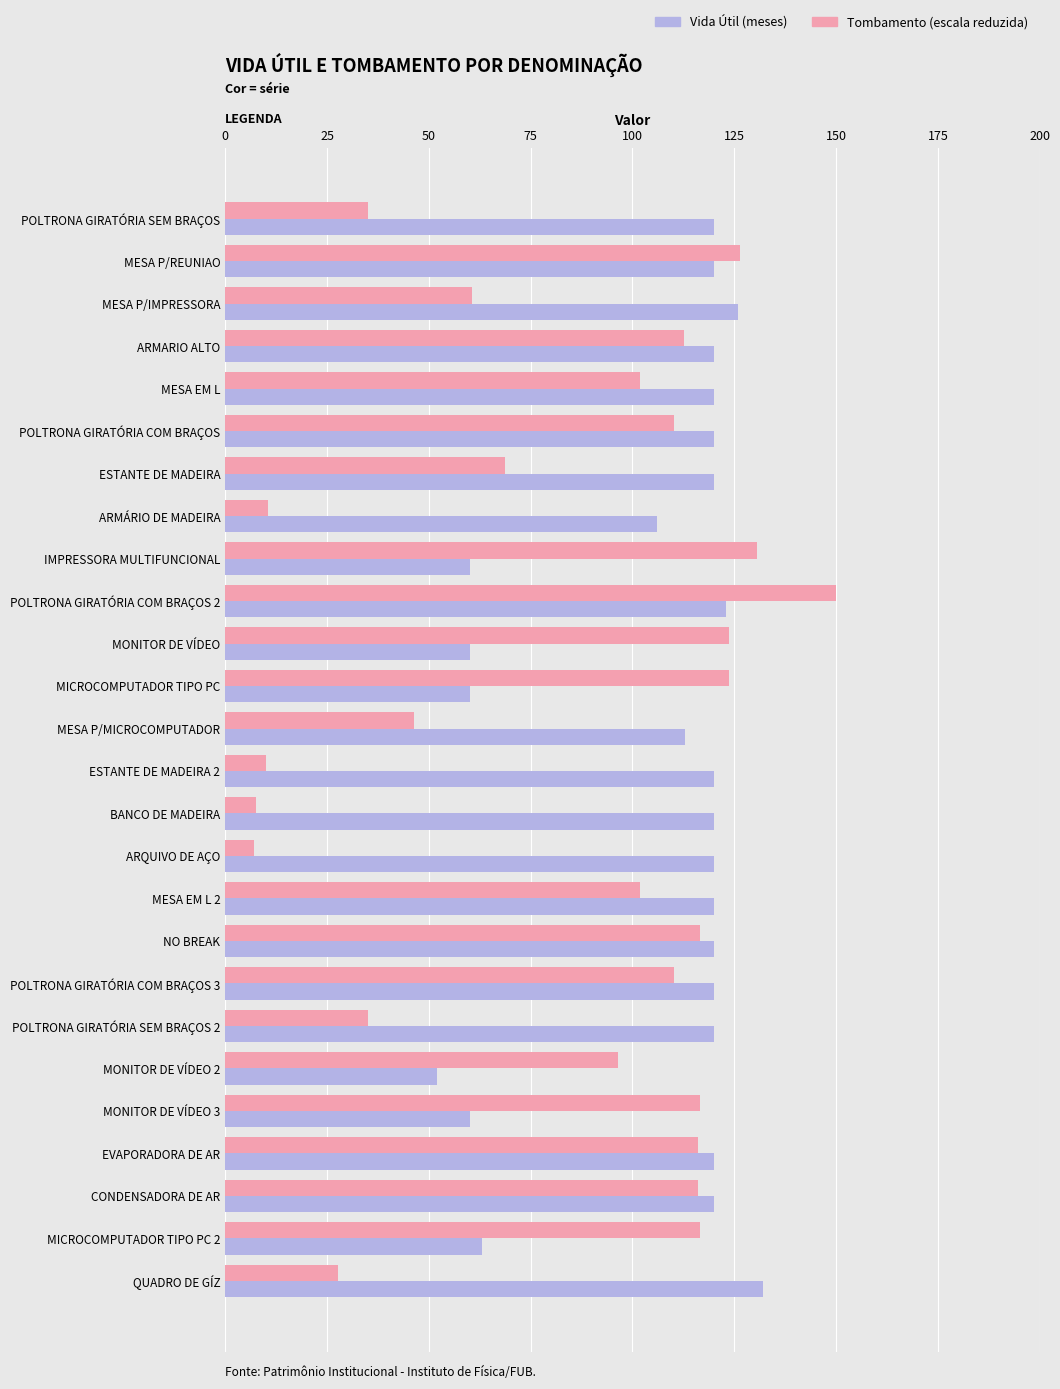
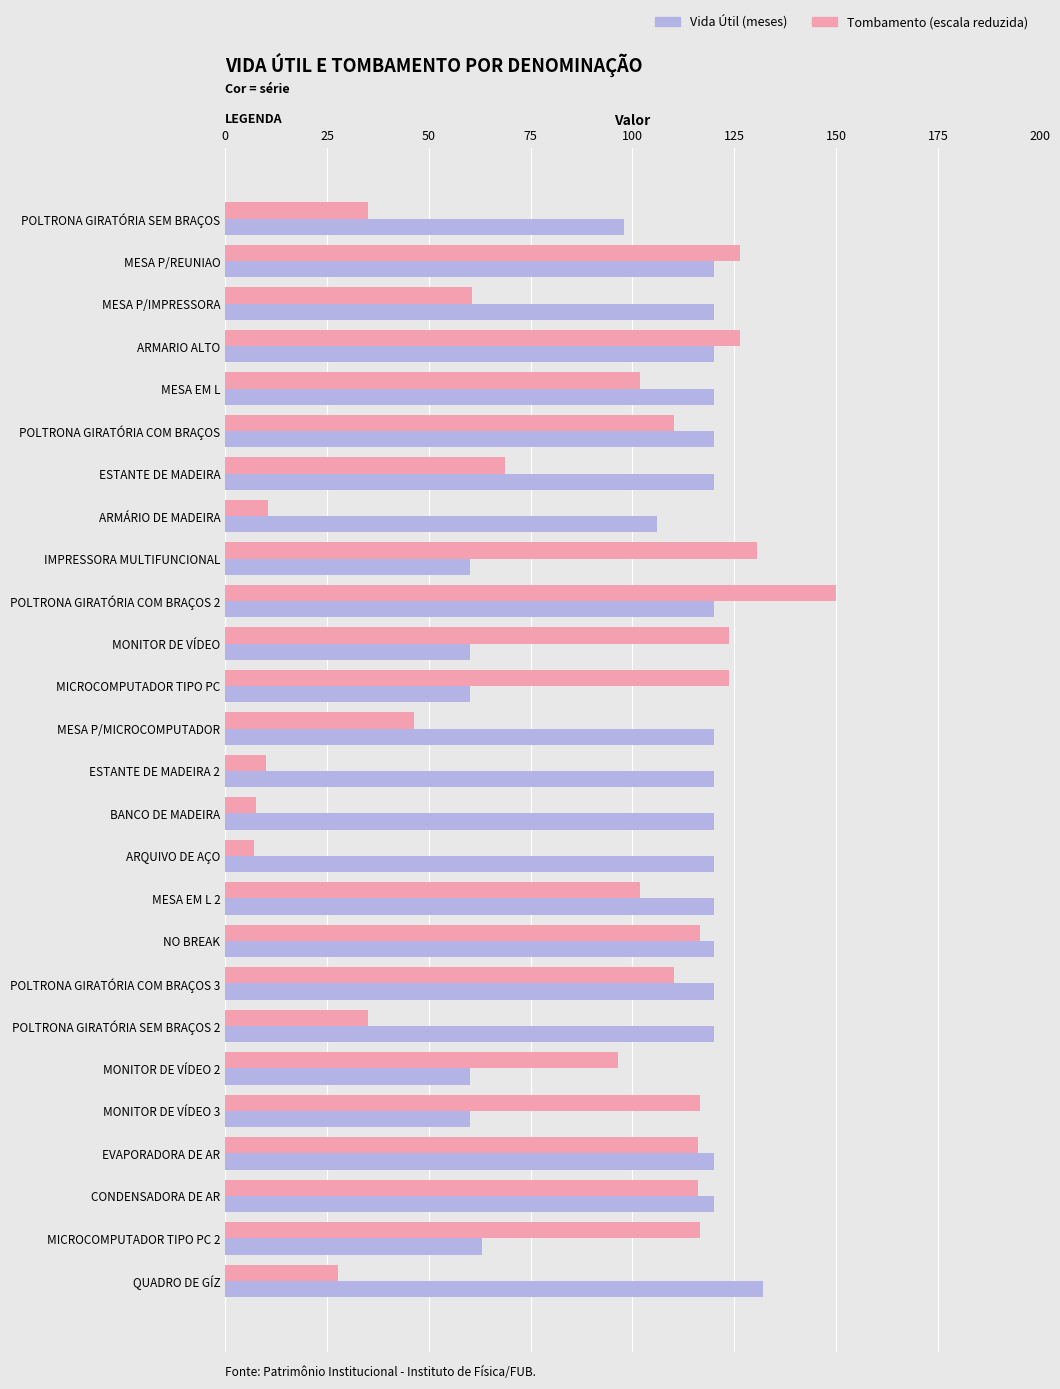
  {
    "Vida Útil (meses)": {
-     "POLTRONA GIRATÓRIA SEM BRAÇOS": 120,
+     "POLTRONA GIRATÓRIA SEM BRAÇOS": 98,
      "MESA P/REUNIAO": 120,
-     "MESA P/IMPRESSORA": 126,
+     "MESA P/IMPRESSORA": 120,
      "ARMARIO ALTO": 120,
      "MESA EM L": 120,
      "POLTRONA GIRATÓRIA COM BRAÇOS": 120,
      "ESTANTE DE MADEIRA": 120,
      "ARMÁRIO DE MADEIRA": 106,
      "IMPRESSORA MULTIFUNCIONAL": 60,
-     "POLTRONA GIRATÓRIA COM BRAÇOS 2": 123,
+     "POLTRONA GIRATÓRIA COM BRAÇOS 2": 120,
      "MONITOR DE VÍDEO": 60,
      "MICROCOMPUTADOR TIPO PC": 60,
-     "MESA P/MICROCOMPUTADOR": 113,
+     "MESA P/MICROCOMPUTADOR": 120,
      "ESTANTE DE MADEIRA 2": 120,
      "BANCO DE MADEIRA": 120,
      "ARQUIVO DE AÇO": 120,
      "MESA EM L 2": 120,
      "NO BREAK": 120,
      "POLTRONA GIRATÓRIA COM BRAÇOS 3": 120,
      "POLTRONA GIRATÓRIA SEM BRAÇOS 2": 120,
-     "MONITOR DE VÍDEO 2": 52,
+     "MONITOR DE VÍDEO 2": 60,
      "MONITOR DE VÍDEO 3": 60,
      "EVAPORADORA DE AR": 120,
      "CONDENSADORA DE AR": 120,
      "MICROCOMPUTADOR TIPO PC 2": 63,
      "QUADRO DE GÍZ": 132
    },
    "Tombamento (escala reduzida)": {
      "POLTRONA GIRATÓRIA SEM BRAÇOS": 35,
      "MESA P/REUNIAO": 127,
      "MESA P/IMPRESSORA": 61,
-     "ARMARIO ALTO": 113,
+     "ARMARIO ALTO": 127,
      "MESA EM L": 102,
      "POLTRONA GIRATÓRIA COM BRAÇOS": 110,
      "ESTANTE DE MADEIRA": 69,
      "ARMÁRIO DE MADEIRA": 11,
      "IMPRESSORA MULTIFUNCIONAL": 131,
      "POLTRONA GIRATÓRIA COM BRAÇOS 2": 150,
      "MONITOR DE VÍDEO": 124,
      "MICROCOMPUTADOR TIPO PC": 124,
      "MESA P/MICROCOMPUTADOR": 46,
      "ESTANTE DE MADEIRA 2": 10,
      "BANCO DE MADEIRA": 7,
      "ARQUIVO DE AÇO": 7,
      "MESA EM L 2": 102,
      "NO BREAK": 117,
      "POLTRONA GIRATÓRIA COM BRAÇOS 3": 110,
      "POLTRONA GIRATÓRIA SEM BRAÇOS 2": 35,
      "MONITOR DE VÍDEO 2": 96,
      "MONITOR DE VÍDEO 3": 116,
      "EVAPORADORA DE AR": 116,
      "CONDENSADORA DE AR": 116,
      "MICROCOMPUTADOR TIPO PC 2": 116,
      "QUADRO DE GÍZ": 28
    }
  }
